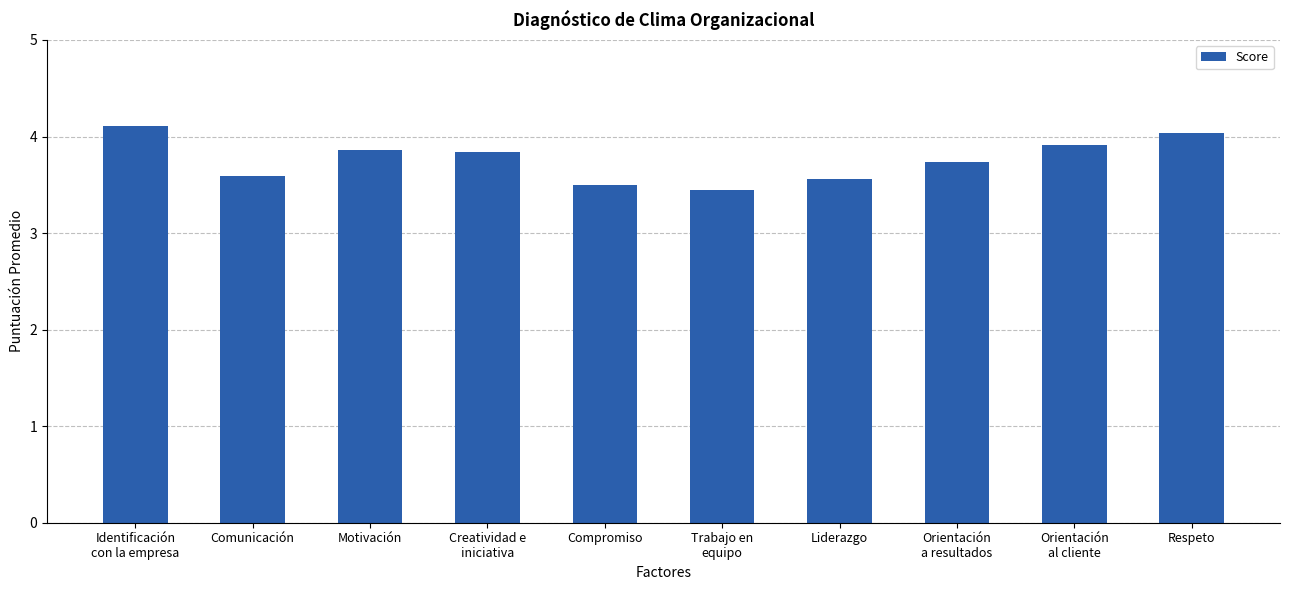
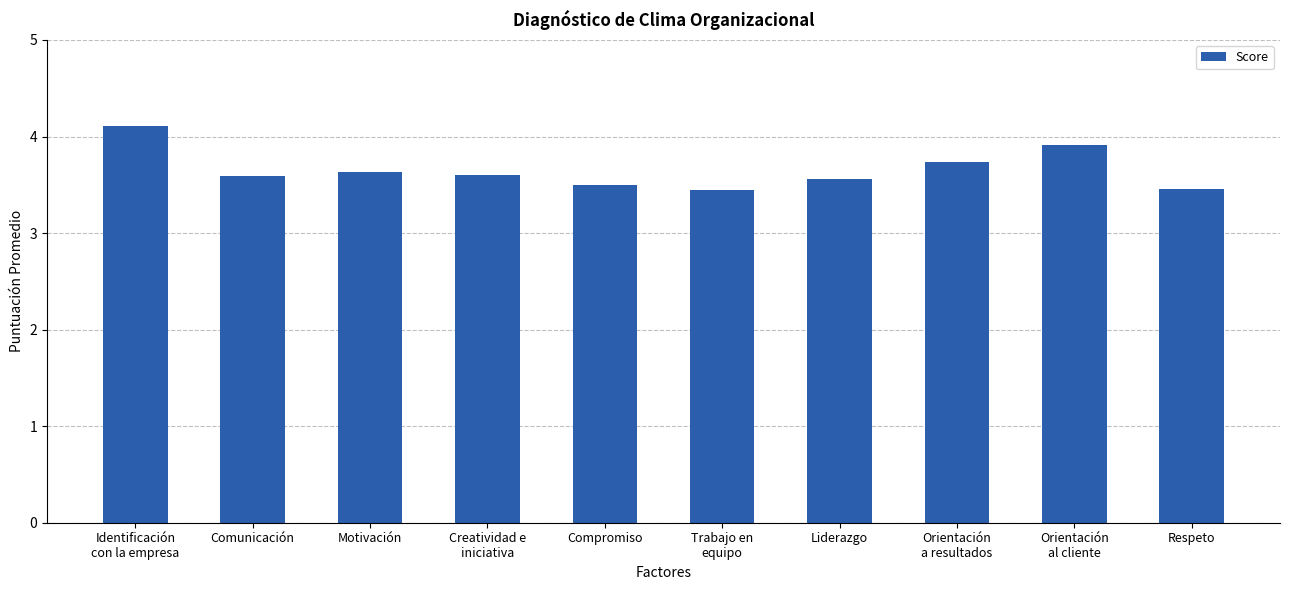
  {
    "Identificación con la empresa": 4.1,
    "Comunicación": 3.6,
-   "Motivación": 3.9,
-   "Creatividad e iniciativa": 3.8,
+   "Motivación": 3.6,
+   "Creatividad e iniciativa": 3.6,
    "Compromiso": 3.5,
    "Trabajo en equipo": 3.4,
    "Liderazgo": 3.6,
    "Orientación a resultados": 3.7,
    "Orientación al cliente": 3.9,
-   "Respeto": 4.0
+   "Respeto": 3.5
  }
